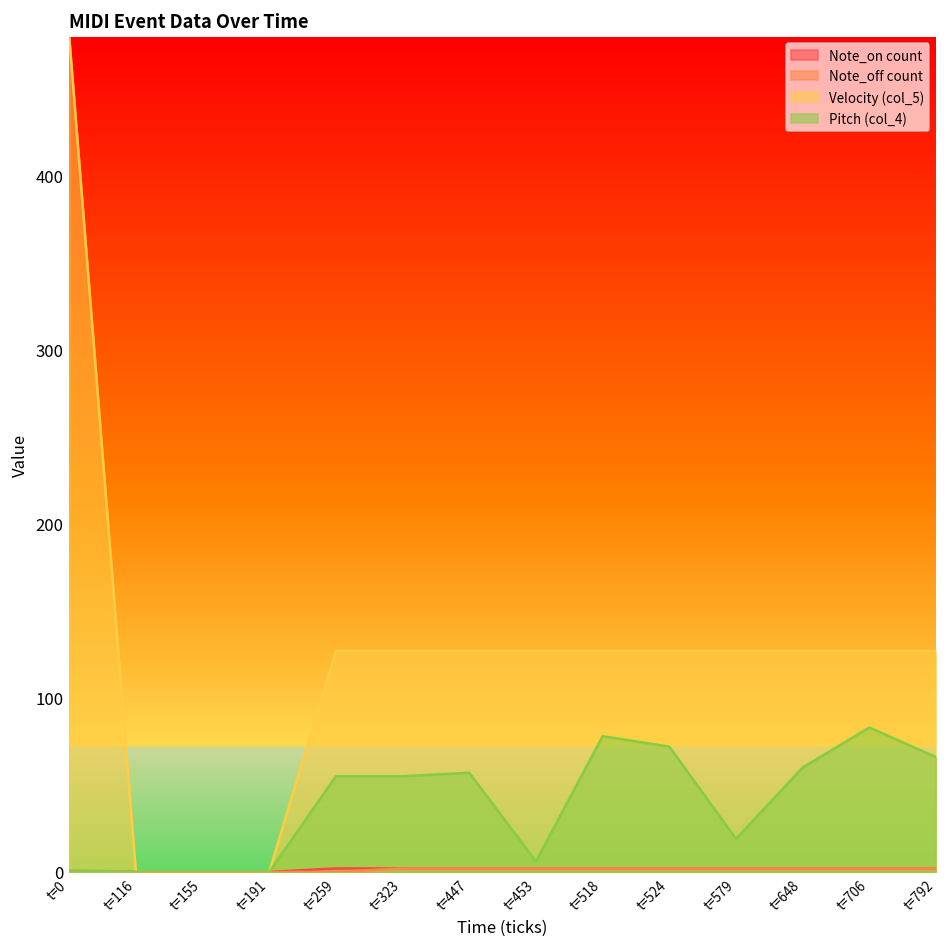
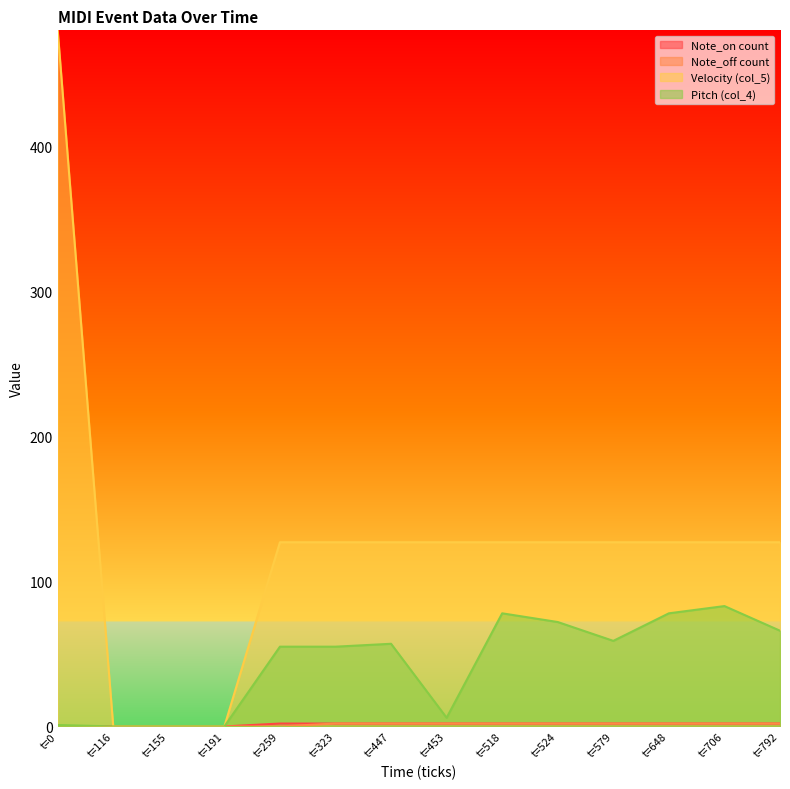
  {
    "Pitch (col_4)": {
      "t=259": 55,
      "t=323": 55,
      "t=447": 57,
      "t=453": 6,
      "t=518": 78,
      "t=524": 72,
-     "t=579": 19,
-     "t=648": 60,
+     "t=579": 59,
+     "t=648": 78,
      "t=706": 83,
      "t=792": 66
    }
  }
